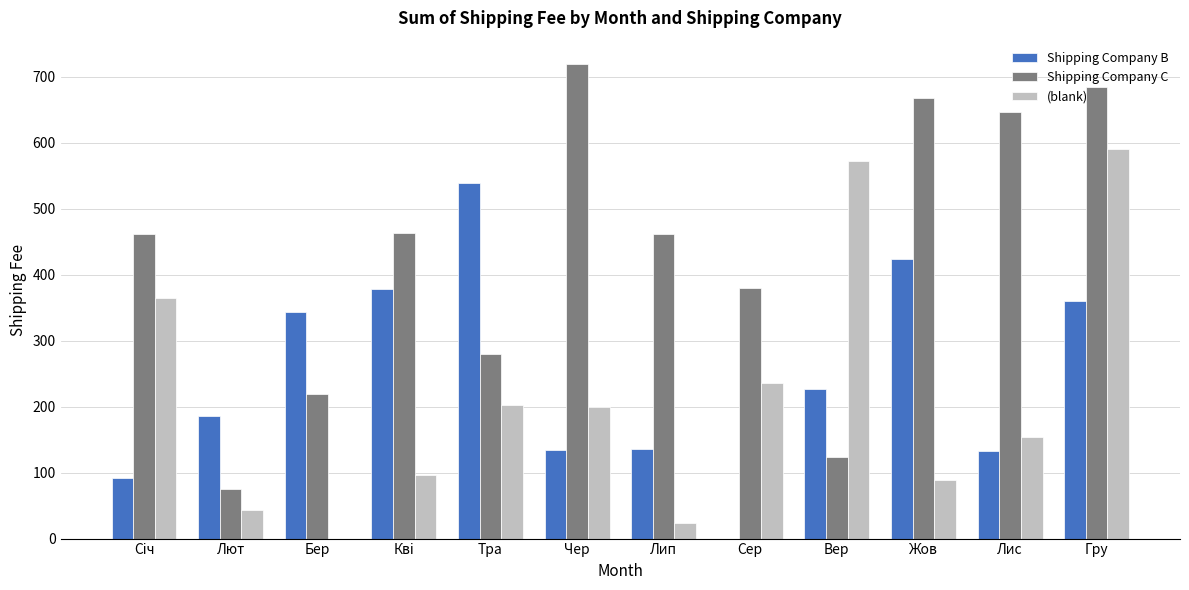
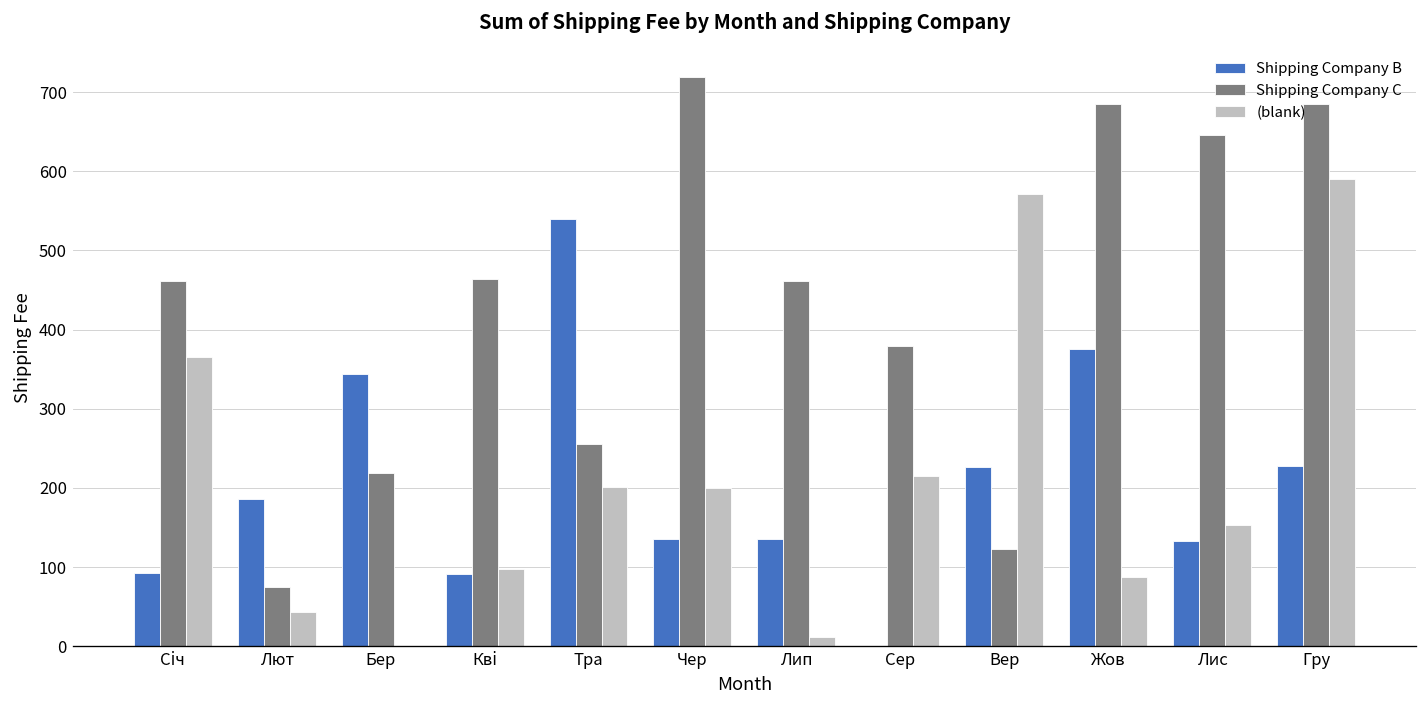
  {
    "Shipping Company B": {
      "Січ": 90,
      "Лют": 190,
      "Бер": 340,
-     "Кві": 380,
+     "Кві": 90,
      "Тра": 540,
      "Чер": 130,
      "Лип": 140,
      "Сер": 0,
      "Вер": 230,
-     "Жов": 420,
+     "Жов": 380,
      "Лис": 130,
-     "Гру": 360
+     "Гру": 230
    },
    "Shipping Company C": {
      "Січ": 460,
      "Лют": 70,
      "Бер": 220,
      "Кві": 460,
-     "Тра": 280,
+     "Тра": 260,
      "Чер": 720,
      "Лип": 460,
      "Сер": 380,
      "Вер": 120,
-     "Жов": 670,
+     "Жов": 680,
      "Лис": 650,
      "Гру": 690
    },
    "(blank)": {
      "Січ": 370,
      "Лют": 40,
      "Бер": 0,
      "Кві": 100,
      "Тра": 200,
      "Чер": 200,
-     "Лип": 20,
-     "Сер": 240,
+     "Лип": 10,
+     "Сер": 220,
      "Вер": 570,
      "Жов": 90,
      "Лис": 150,
      "Гру": 590
    }
  }
